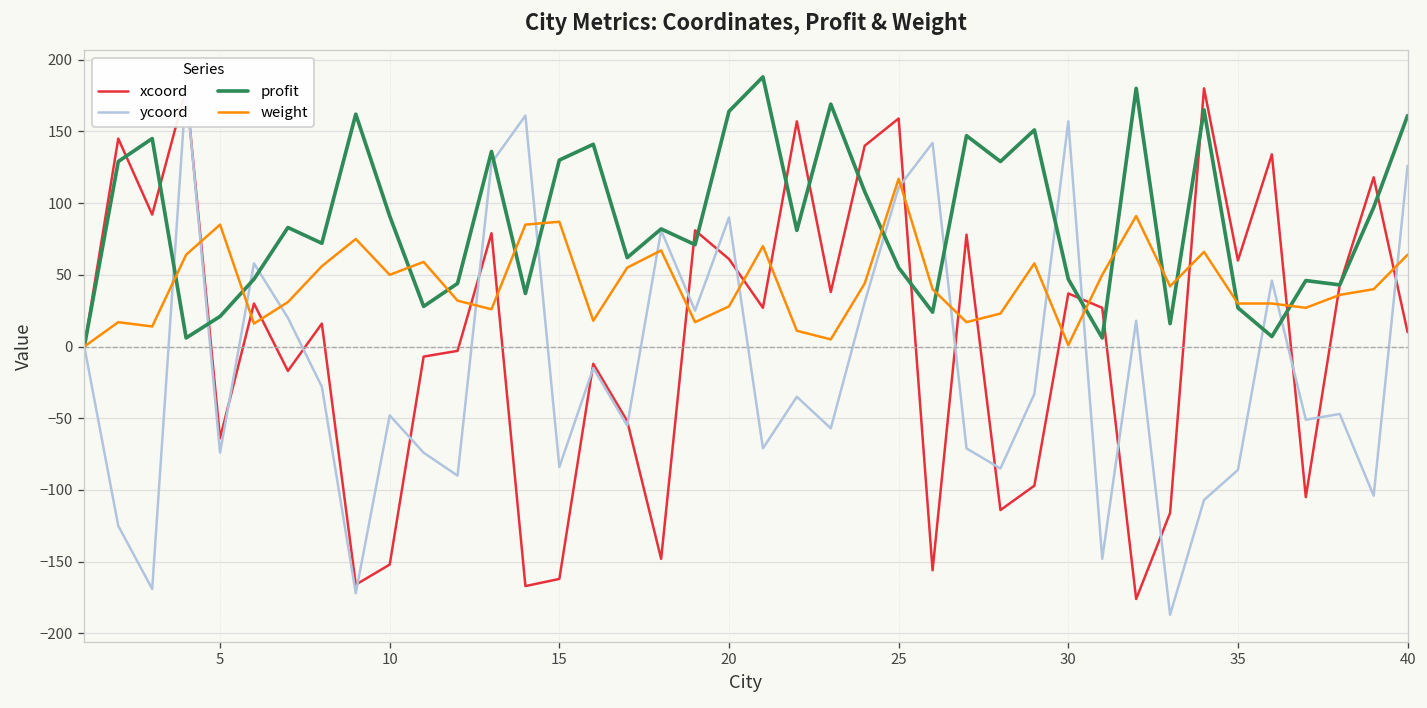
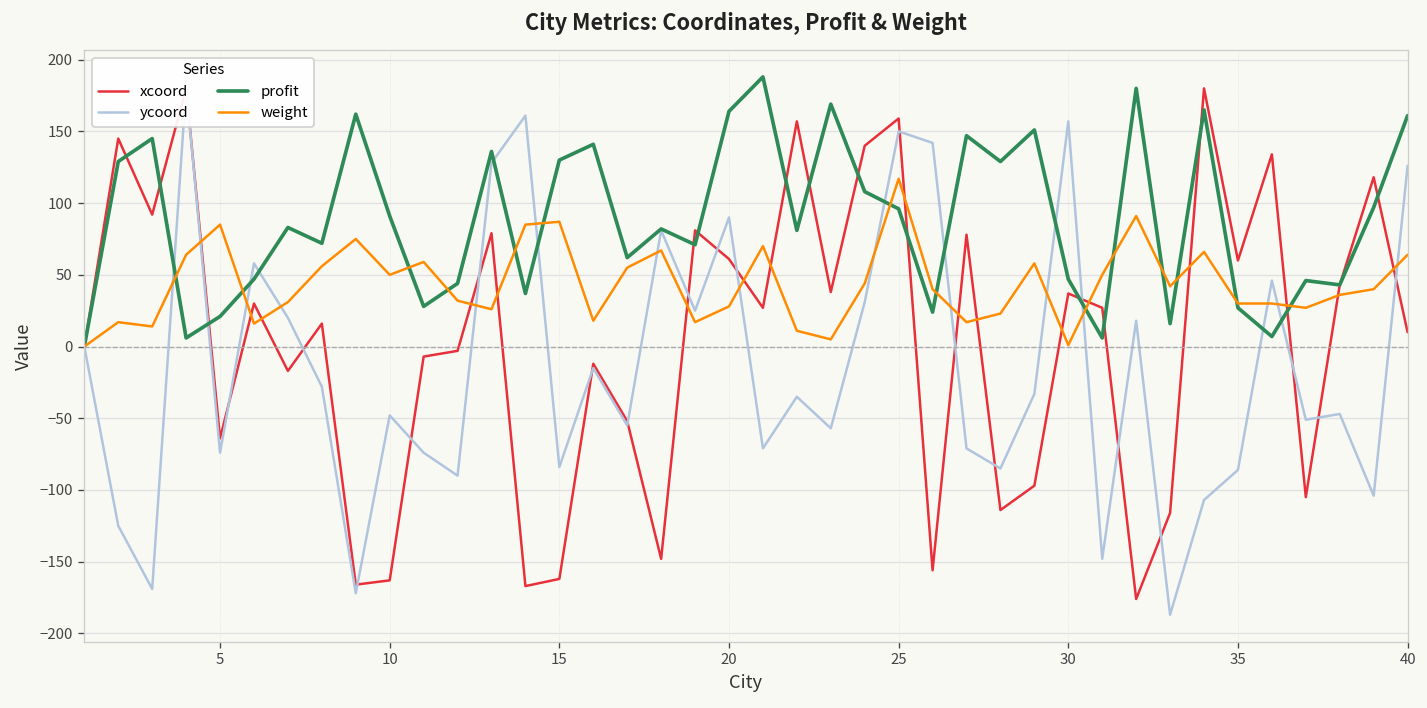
  {
    "xcoord": {
      "5": -64,
-     "10": -152,
+     "10": -163,
      "15": -162,
      "20": 61,
      "25": 159,
      "30": 37,
      "35": 60,
      "40": 10
    },
    "ycoord": {
      "5": -74,
      "10": -48,
      "15": -84,
      "20": 90,
-     "25": 111,
+     "25": 150,
      "30": 157,
      "35": -86,
      "40": 126
    },
    "profit": {
      "5": 21,
      "10": 91,
      "15": 130,
      "20": 164,
-     "25": 55,
+     "25": 96,
      "30": 47,
      "35": 27,
      "40": 161
    },
    "weight": {
      "5": 85,
      "10": 50,
      "15": 87,
      "20": 28,
      "25": 117,
      "30": 1,
      "35": 30,
      "40": 64
    }
  }
